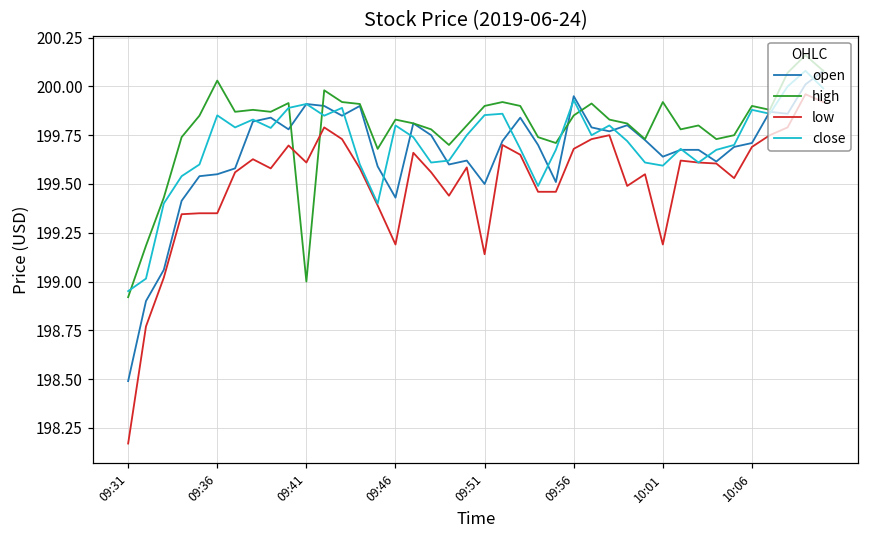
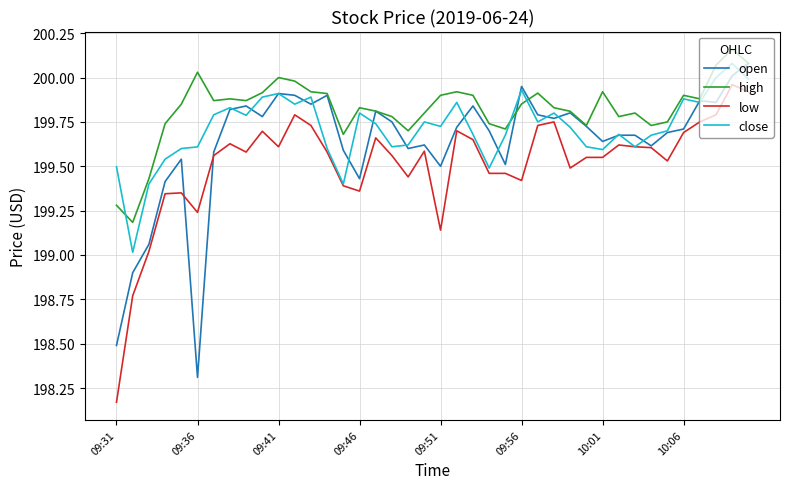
  {
    "open": {
      "09:31": 198.49,
-     "09:36": 199.55,
+     "09:36": 198.31,
      "09:46": 199.43,
      "09:51": 199.50,
      "09:56": 199.95,
      "10:01": 199.64,
      "10:06": 199.71
    },
    "high": {
-     "09:31": 198.92,
+     "09:31": 199.28,
      "09:36": 200.03,
-     "09:41": 199,
+     "09:41": 200,
      "09:46": 199.83,
      "09:51": 199.90,
      "09:56": 199.85,
      "10:01": 199.92,
      "10:06": 199.90
    },
    "low": {
      "09:31": 198.17,
-     "09:36": 199.35,
+     "09:36": 199.24,
      "09:41": 199.61,
-     "09:46": 199.19,
+     "09:46": 199.36,
      "09:51": 199.14,
-     "09:56": 199.68,
-     "10:01": 199.19,
+     "09:56": 199.42,
+     "10:01": 199.55,
      "10:06": 199.69
    },
    "close": {
-     "09:31": 198.95,
-     "09:36": 199.85,
+     "09:31": 199.50,
+     "09:36": 199.61,
      "09:46": 199.80,
-     "09:51": 199.85,
+     "09:51": 199.72,
      "09:56": 199.93,
      "10:01": 199.59,
      "10:06": 199.88
    }
  }
